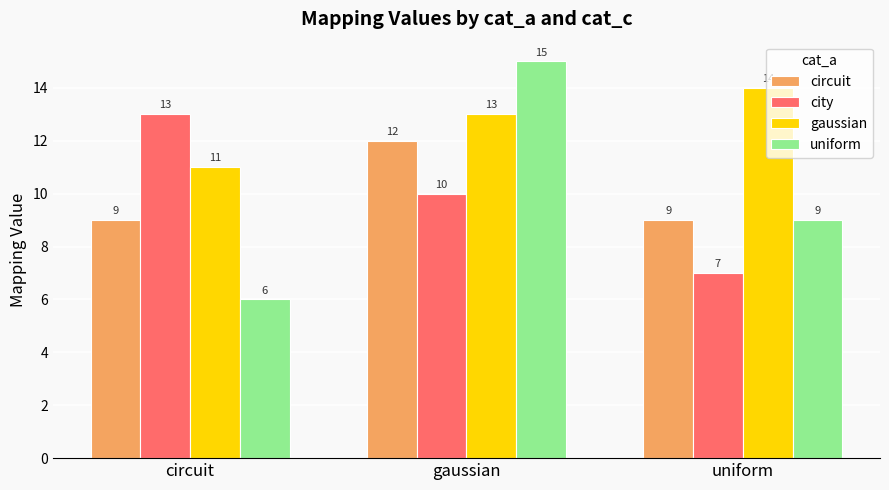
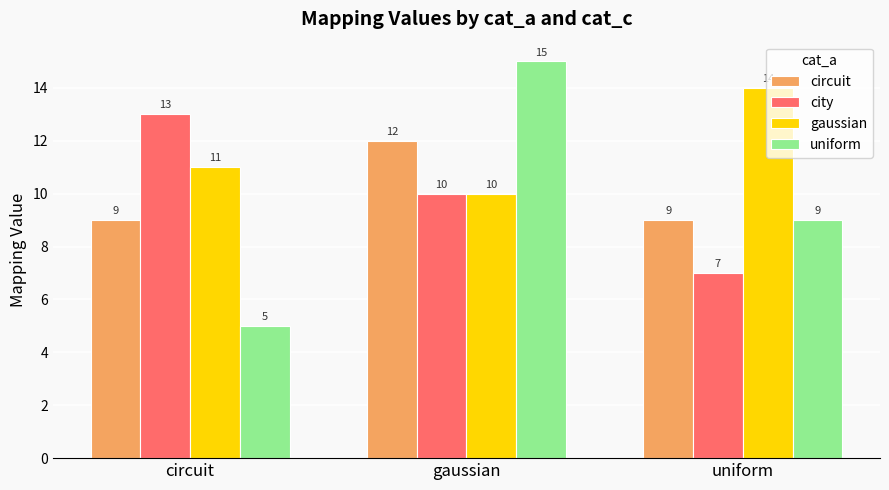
  {
    "gaussian": {
      "circuit": 11,
-     "gaussian": 13
+     "gaussian": 10
    },
    "uniform": {
-     "circuit": 6,
+     "circuit": 5,
      "gaussian": 15,
      "uniform": 9
    }
  }
